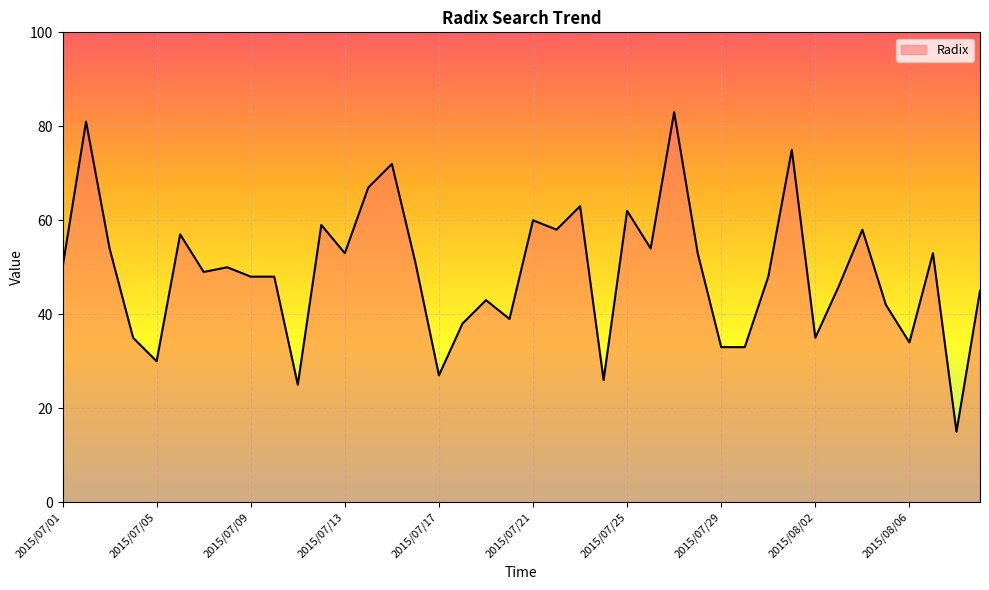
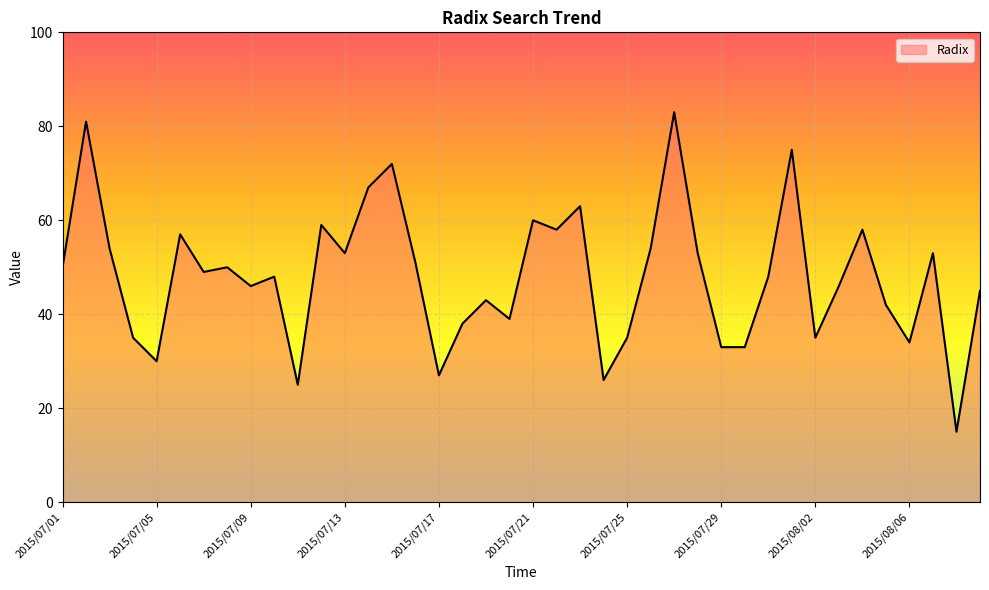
  {
    "2015/07/01": 50,
    "2015/07/05": 30,
-   "2015/07/09": 48,
+   "2015/07/09": 46,
    "2015/07/13": 53,
    "2015/07/17": 27,
    "2015/07/21": 60,
-   "2015/07/25": 62,
+   "2015/07/25": 35,
    "2015/07/29": 33,
    "2015/08/02": 35,
    "2015/08/06": 34
  }
